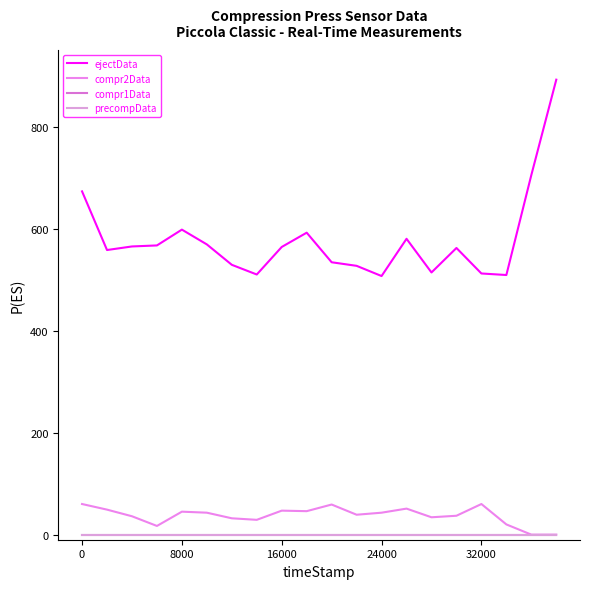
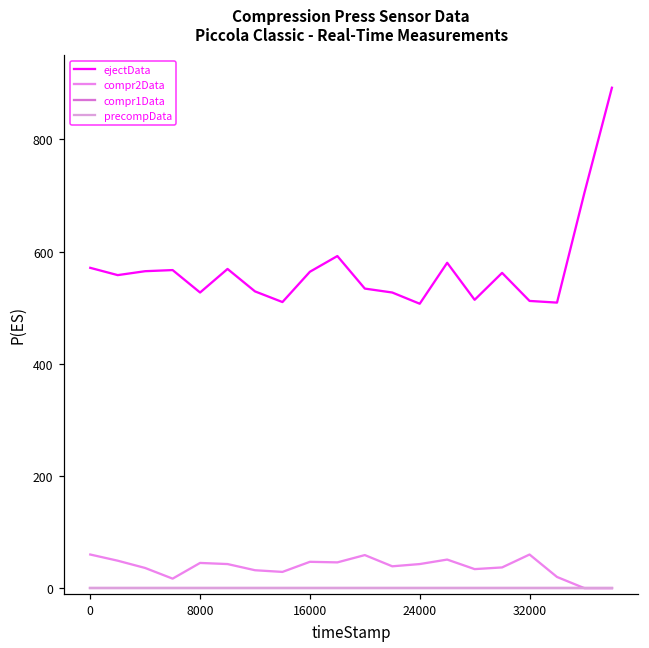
  {
    "ejectData": {
-     "0": 670,
-     "8000": 600,
+     "0": 570,
+     "8000": 530,
      "16000": 560,
      "24000": 510,
      "32000": 510
    }
  }
